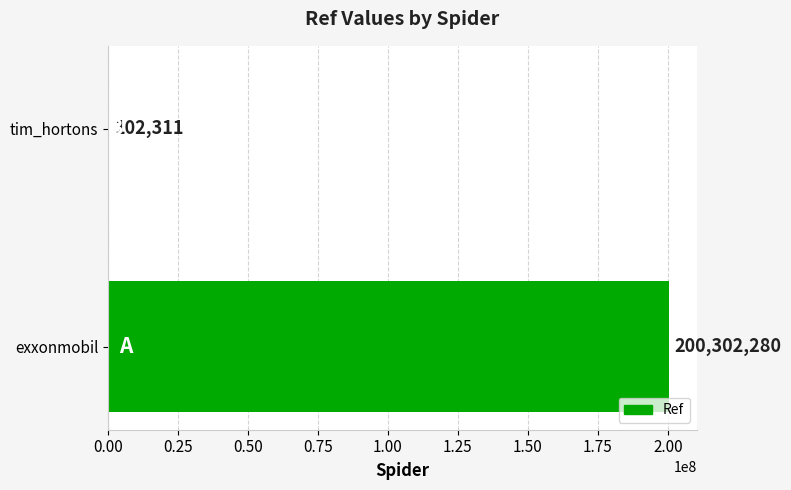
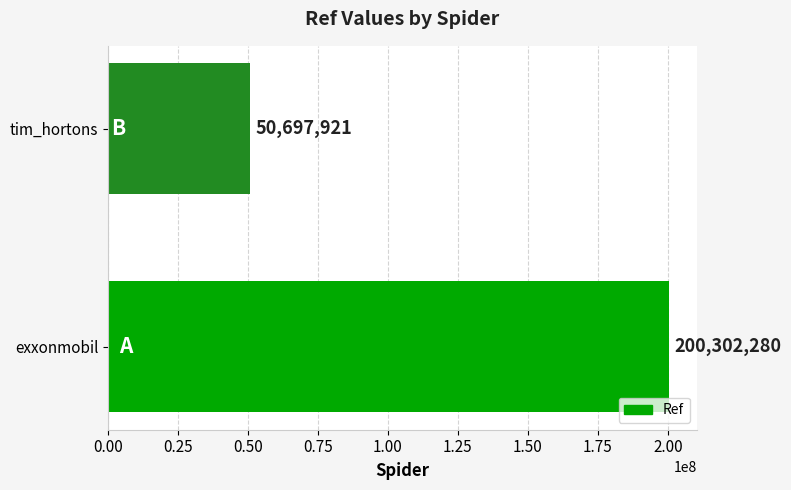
  {
-   "tim_hortons": "102,311",
+   "tim_hortons": "50,697,921",
    "exxonmobil": "200,302,280"
  }
